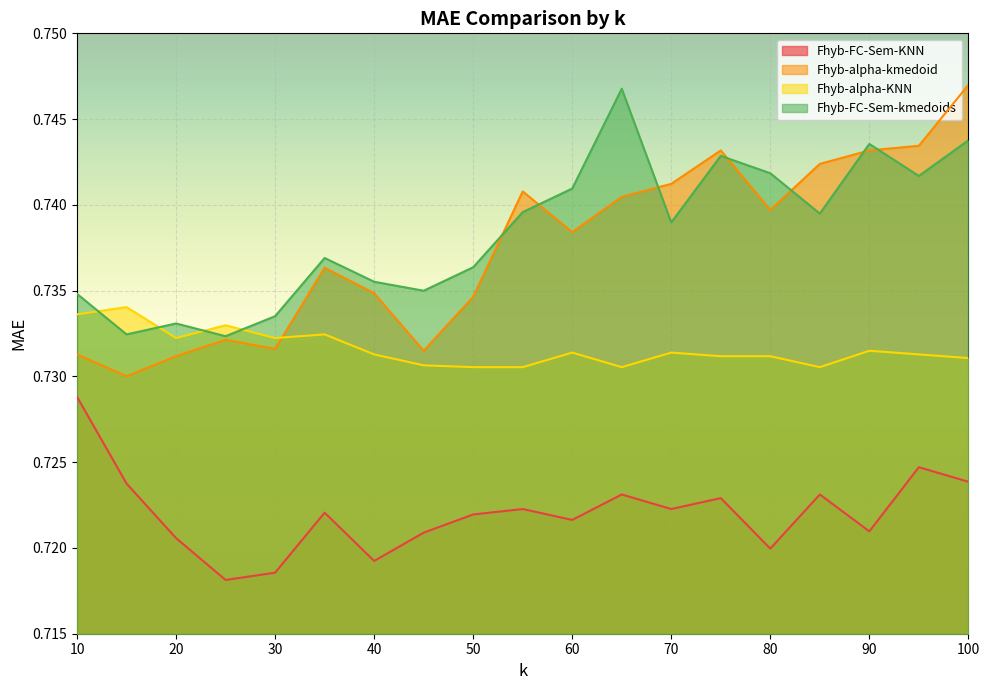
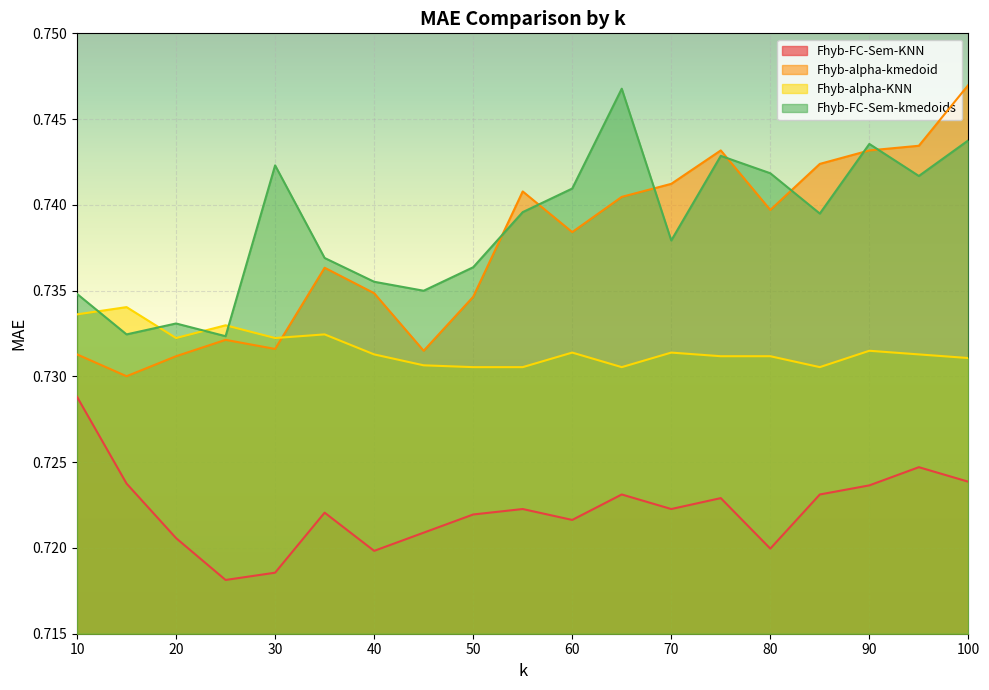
  {
    "Fhyb-FC-Sem-KNN": {
      "10": 0.7288,
      "20": 0.7206,
      "30": 0.7186,
-     "40": 0.7192,
+     "40": 0.7198,
      "50": 0.7220,
      "60": 0.7216,
      "70": 0.7223,
      "80": 0.7200,
-     "90": 0.7210,
+     "90": 0.7236,
      "100": 0.7239
    },
    "Fhyb-alpha-kmedoid": {
      "10": 0.7313,
      "20": 0.7312,
      "30": 0.7316,
      "40": 0.7349,
      "50": 0.7346,
      "60": 0.7384,
      "70": 0.7412,
      "80": 0.7397,
      "90": 0.7432,
      "100": 0.7470
    },
    "Fhyb-alpha-KNN": {
      "10": 0.7336,
      "20": 0.7322,
      "30": 0.7322,
      "40": 0.7313,
      "50": 0.7305,
      "60": 0.7314,
      "70": 0.7314,
      "80": 0.7312,
      "90": 0.7315,
      "100": 0.7311
    },
    "Fhyb-FC-Sem-kmedoids": {
      "10": 0.7348,
      "20": 0.7331,
-     "30": 0.7335,
+     "30": 0.7423,
      "40": 0.7355,
      "50": 0.7364,
      "60": 0.7410,
-     "70": 0.7390,
+     "70": 0.7379,
      "80": 0.7418,
      "90": 0.7436,
      "100": 0.7438
    }
  }
